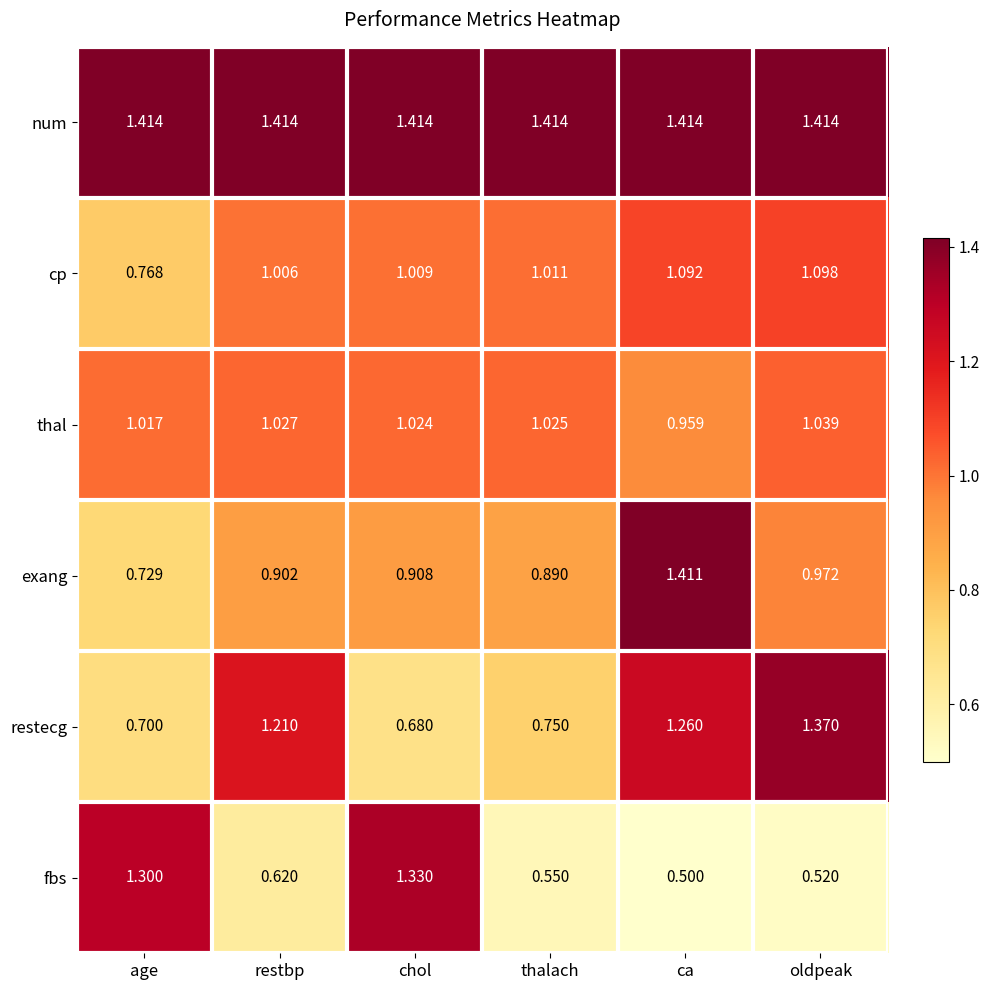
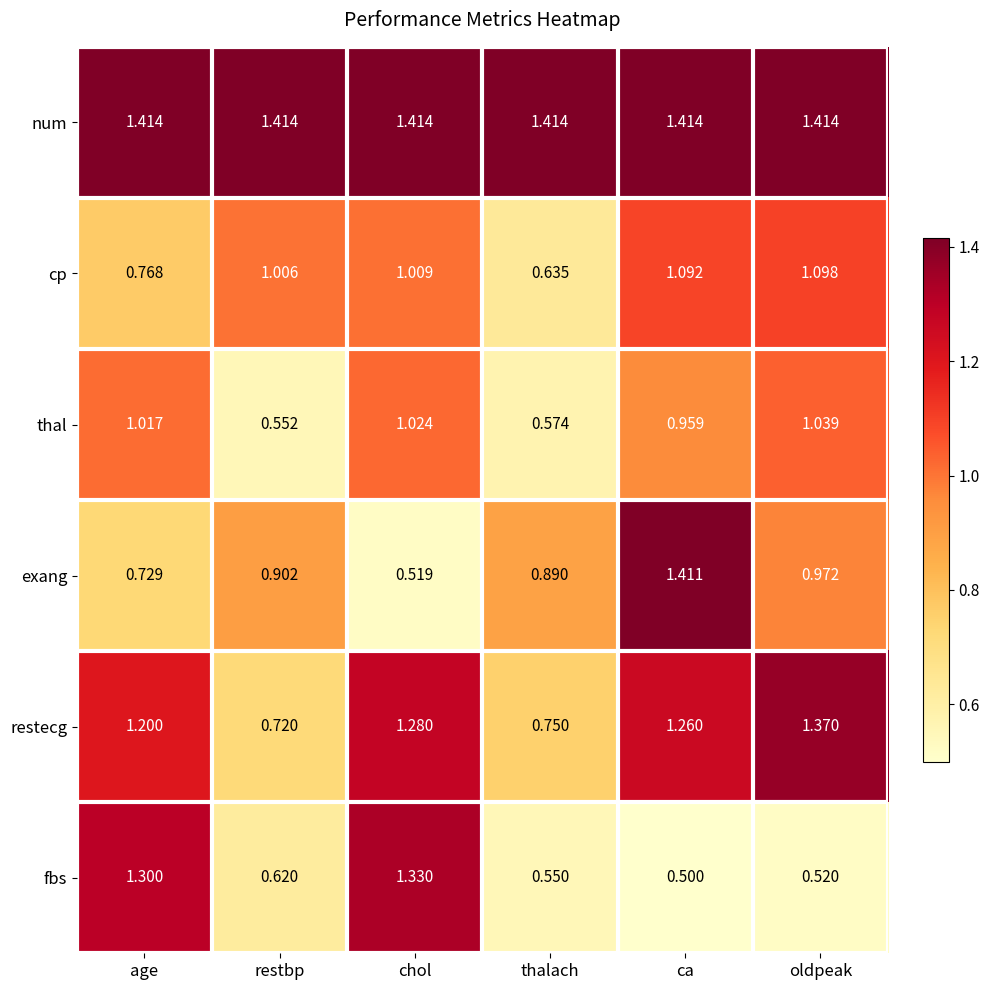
  {
    "num": {
      "age": 1.414,
      "restbp": 1.414,
      "chol": 1.414,
      "thalach": 1.414,
      "ca": 1.414,
      "oldpeak": 1.414
    },
    "cp": {
      "age": 0.768,
      "restbp": 1.006,
      "chol": 1.009,
-     "thalach": 1.011,
+     "thalach": 0.635,
      "ca": 1.092,
      "oldpeak": 1.098
    },
    "thal": {
      "age": 1.017,
-     "restbp": 1.027,
+     "restbp": 0.552,
      "chol": 1.024,
-     "thalach": 1.025,
+     "thalach": 0.574,
      "ca": 0.959,
      "oldpeak": 1.039
    },
    "exang": {
      "age": 0.729,
      "restbp": 0.902,
-     "chol": 0.908,
+     "chol": 0.519,
      "thalach": 0.890,
      "ca": 1.411,
      "oldpeak": 0.972
    },
    "restecg": {
-     "age": 0.700,
-     "restbp": 1.210,
-     "chol": 0.680,
+     "age": 1.200,
+     "restbp": 0.720,
+     "chol": 1.280,
      "thalach": 0.750,
      "ca": 1.260,
      "oldpeak": 1.370
    },
    "fbs": {
      "age": 1.300,
      "restbp": 0.620,
      "chol": 1.330,
      "thalach": 0.550,
      "ca": 0.500,
      "oldpeak": 0.520
    }
  }
